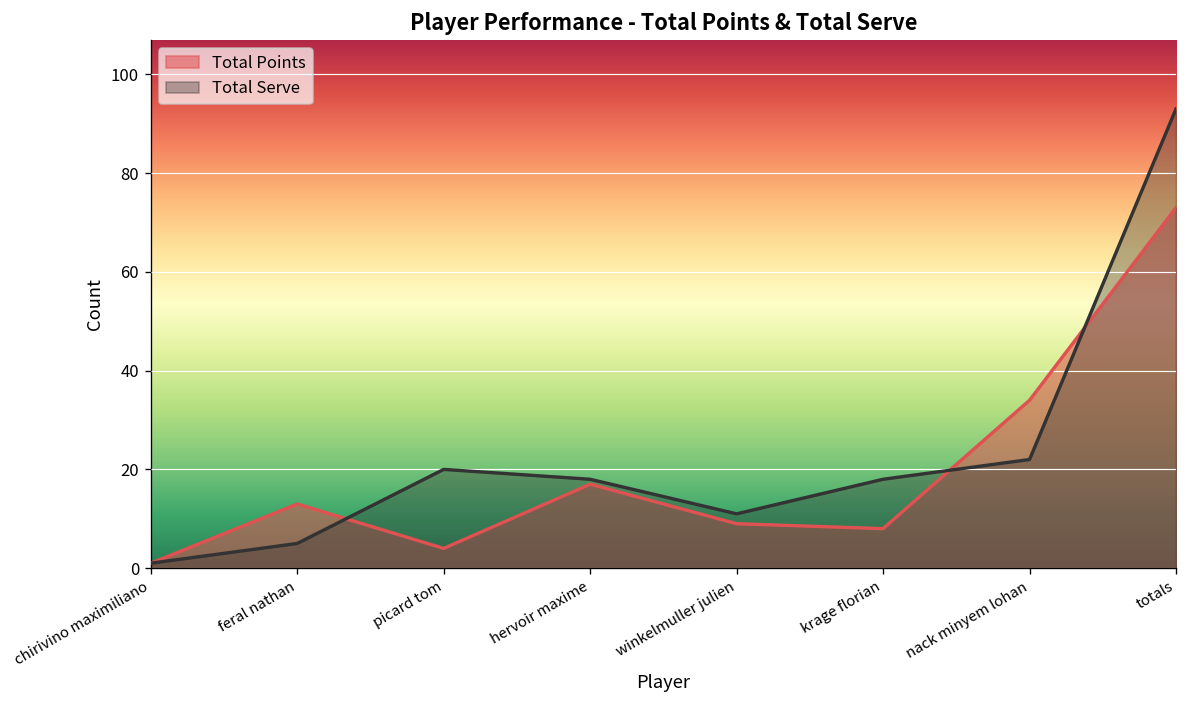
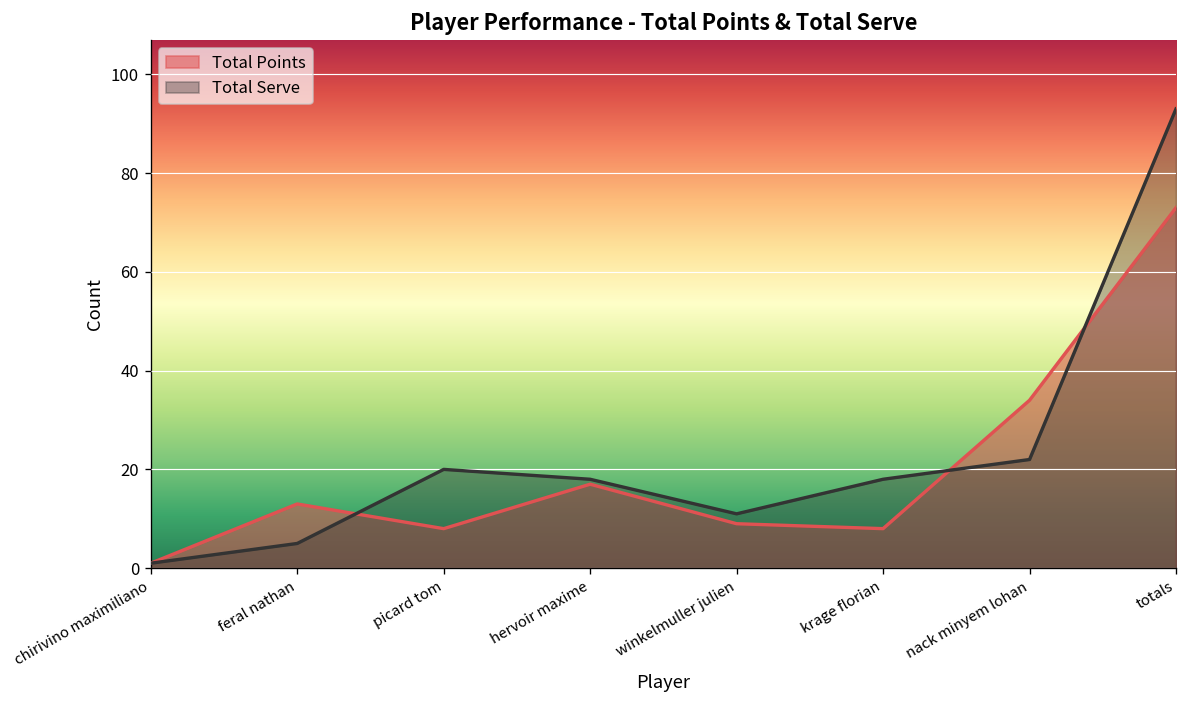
  {
    "Total Points": {
      "feral nathan": 13,
-     "picard tom": 4,
+     "picard tom": 8,
      "hervoir maxime": 17,
      "winkelmuller julien": 9,
      "krage florian": 8,
      "nack minyem lohan": 34,
      "totals": 73
    },
    "Total Serve": {
      "feral nathan": 5,
      "picard tom": 20,
      "hervoir maxime": 18,
      "winkelmuller julien": 11,
      "krage florian": 18,
      "nack minyem lohan": 22,
      "totals": 93
    }
  }
